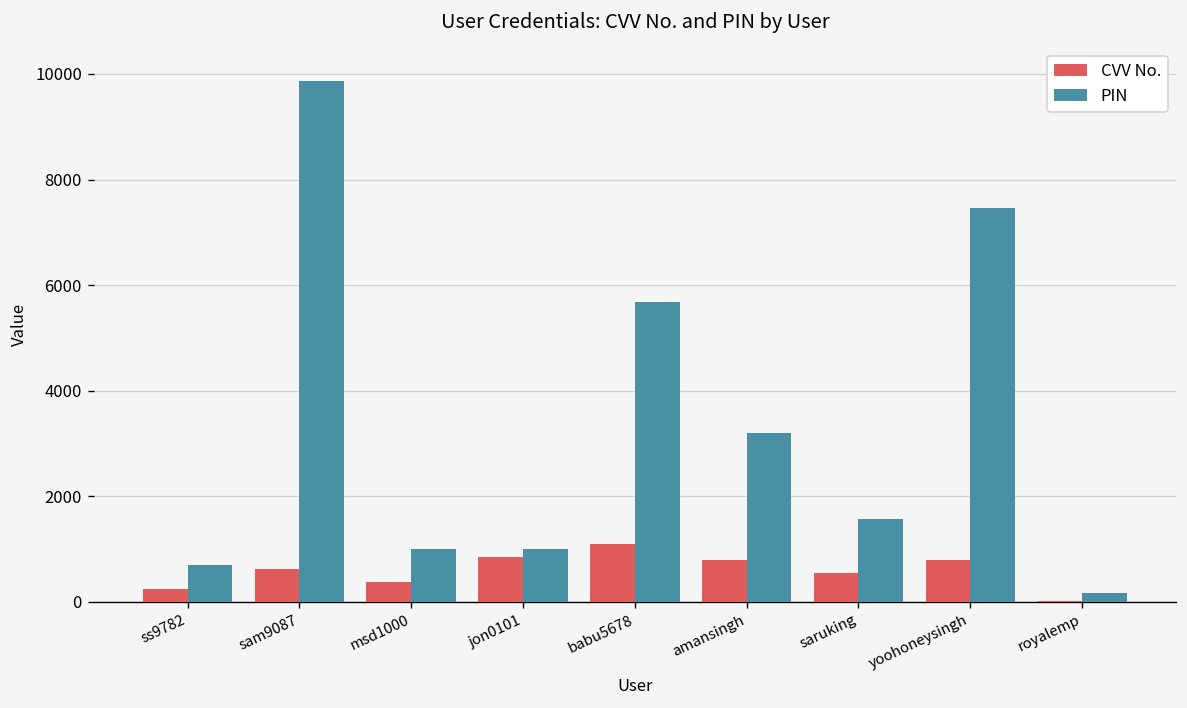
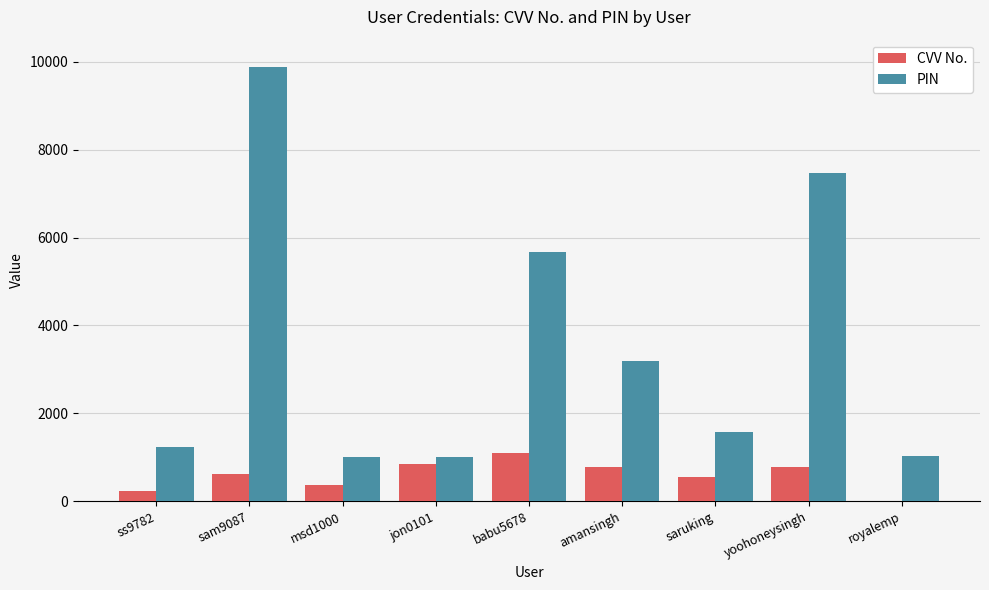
  {
    "CVV No.": {
      "ss9782": 200,
      "sam9087": 600,
      "msd1000": 400,
      "jon0101": 900,
      "babu5678": 1100,
      "amansingh": 800,
      "saruking": 500,
      "yoohoneysingh": 800
    },
    "PIN": {
-     "ss9782": 700,
+     "ss9782": 1200,
      "sam9087": 9900,
      "msd1000": 1000,
      "jon0101": 1000,
      "babu5678": 5700,
      "amansingh": 3200,
      "saruking": 1600,
      "yoohoneysingh": 7500,
-     "royalemp": 200
+     "royalemp": 1000
    }
  }
